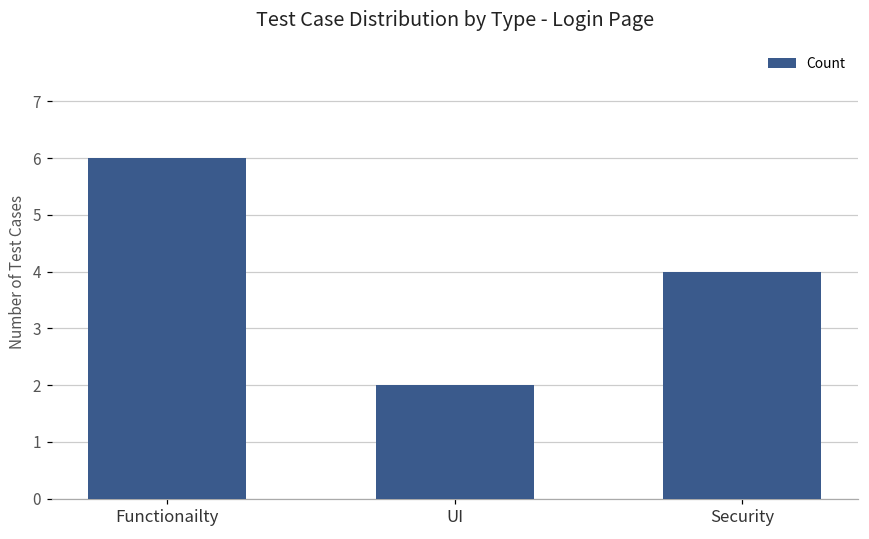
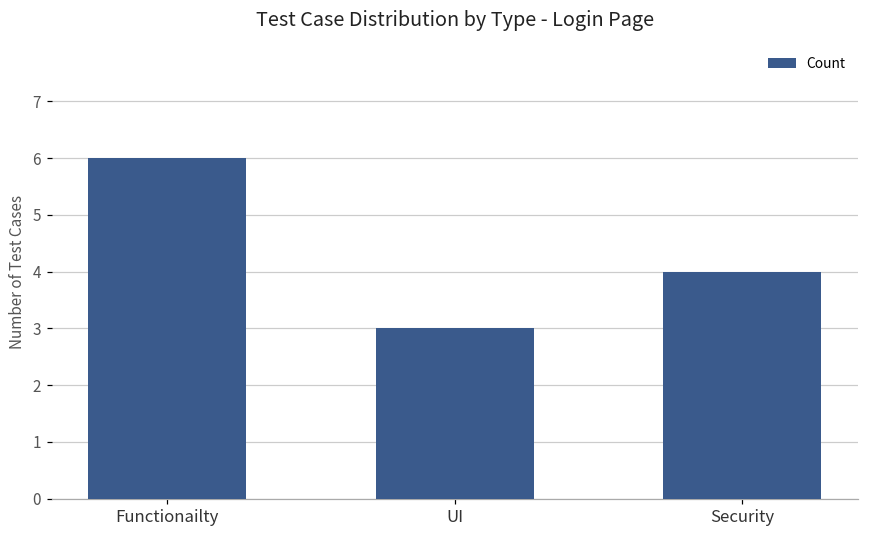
  {
    "Functionailty": 6,
-   "UI": 2,
+   "UI": 3,
    "Security": 4
  }
